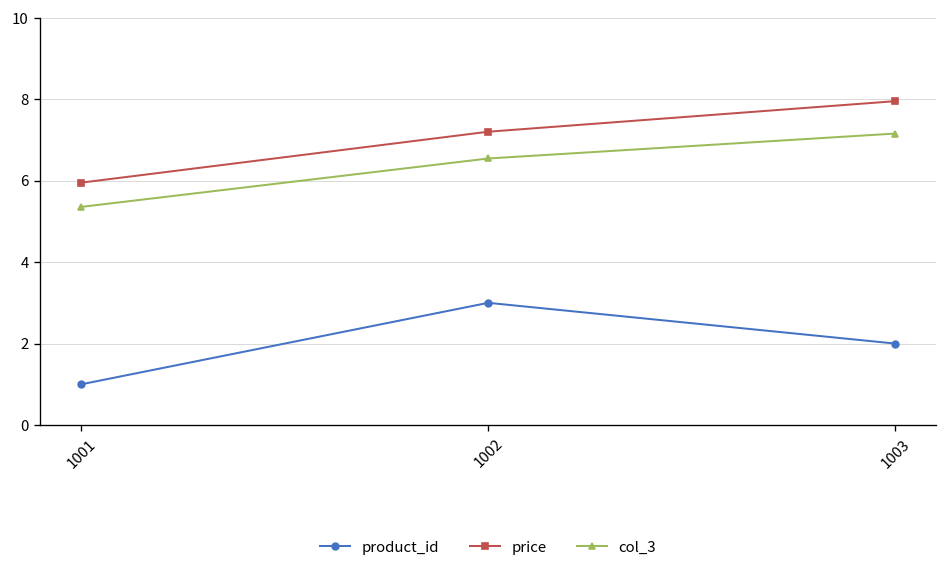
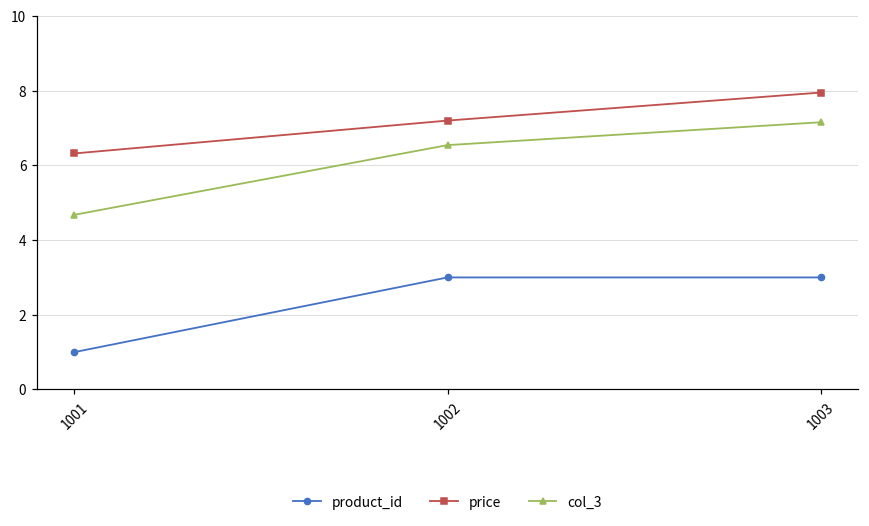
  {
    "product_id": {
      "1001": 1,
      "1002": 3,
-     "1003": 2
+     "1003": 3
    },
    "price": {
-     "1001": 6.0,
+     "1001": 6.3,
      "1002": 7.2,
      "1003": 8.0
    },
    "col_3": {
-     "1001": 5.4,
+     "1001": 4.7,
      "1002": 6.5,
      "1003": 7.2
    }
  }
